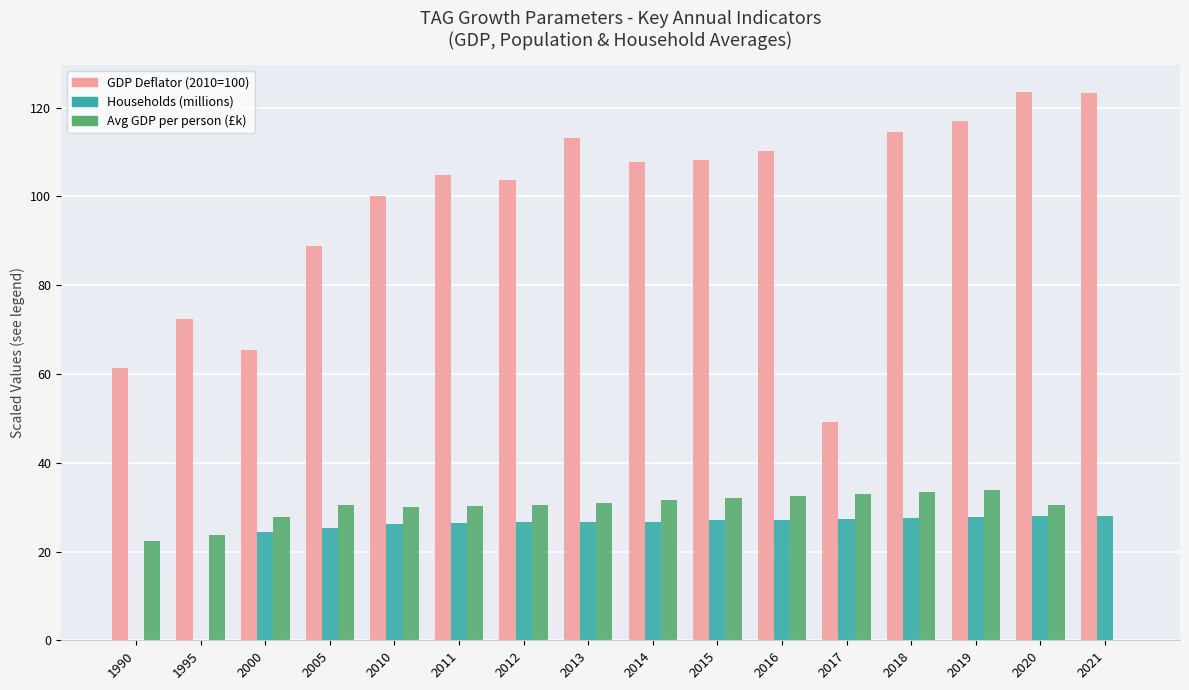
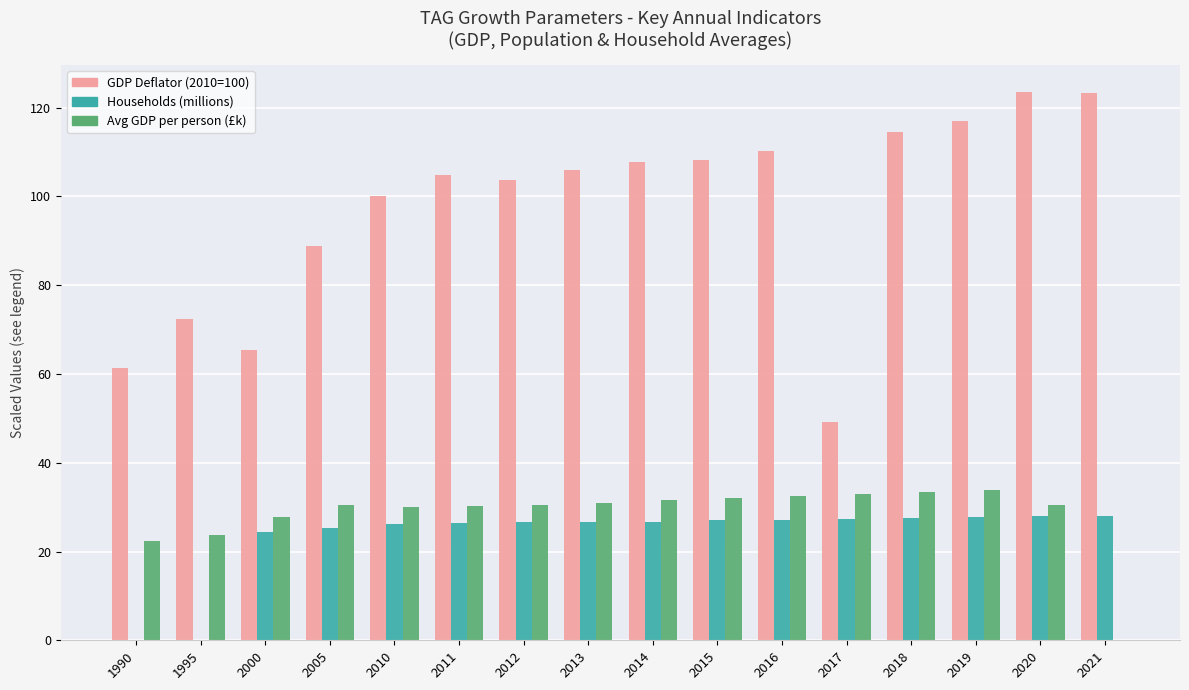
  {
    "GDP Deflator (2010=100)": {
      "1990": 61,
      "1995": 72,
      "2000": 65,
      "2005": 89,
      "2010": 100,
      "2011": 105,
      "2012": 104,
-     "2013": 113,
+     "2013": 106,
      "2014": 108,
      "2015": 108,
      "2016": 110,
      "2017": 49,
      "2018": 115,
      "2019": 117,
      "2020": 123,
      "2021": 123
    }
  }
